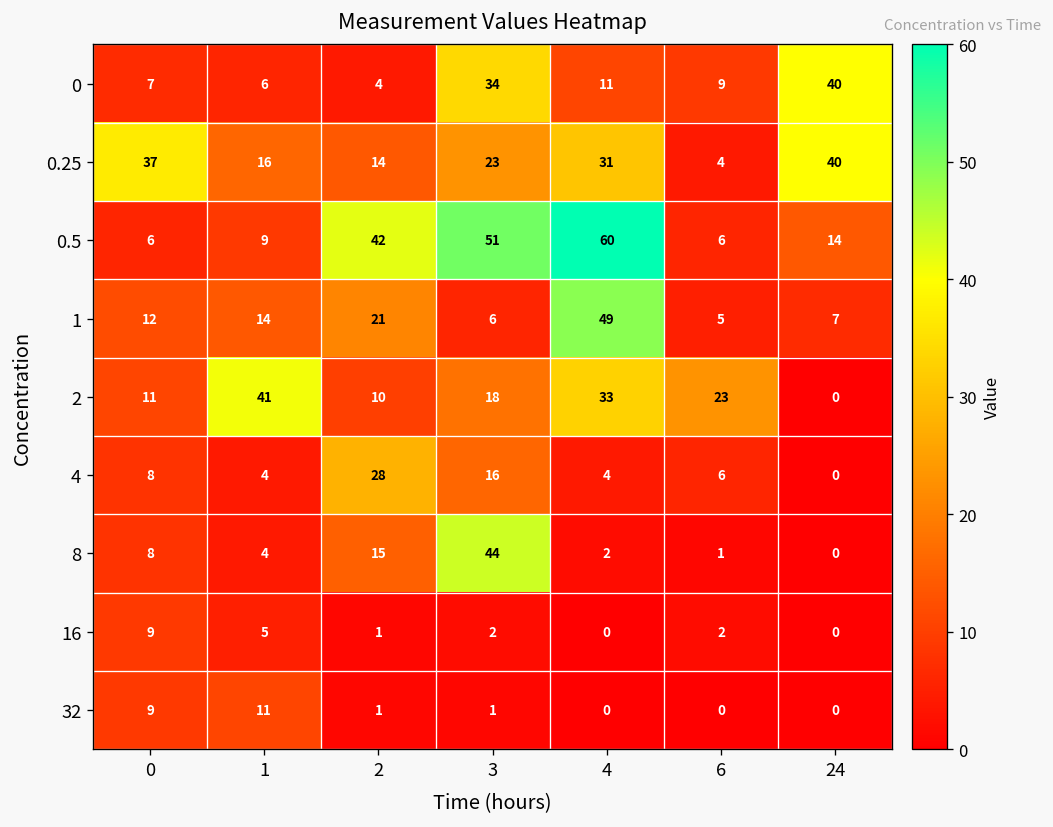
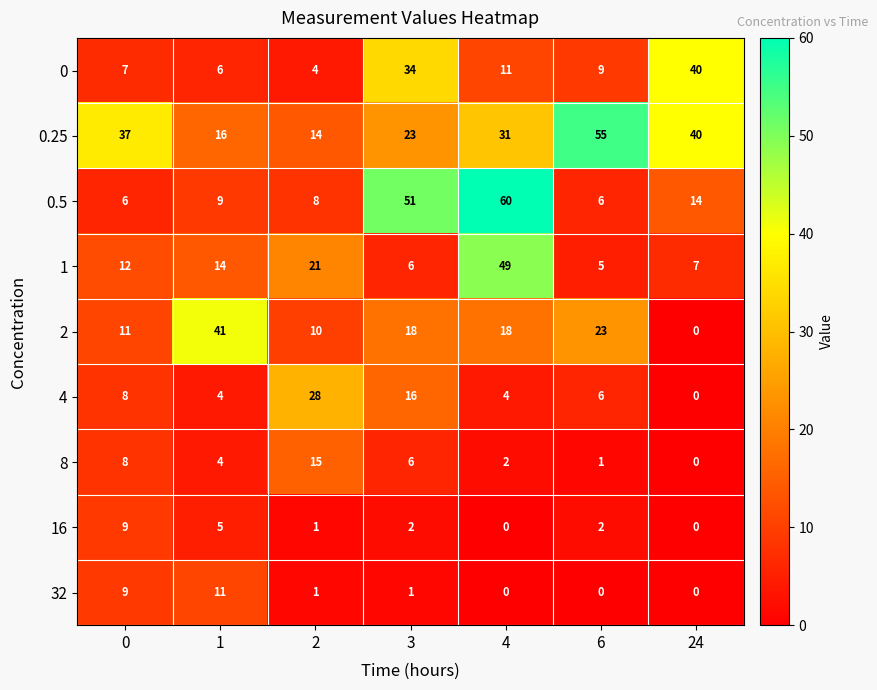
  {
    "0": {
      "0": 7,
      "1": 6,
      "2": 4,
      "3": 34,
      "4": 11,
      "6": 9,
      "24": 40
    },
    "0.25": {
      "0": 37,
      "1": 16,
      "2": 14,
      "3": 23,
      "4": 31,
-     "6": 4,
+     "6": 55,
      "24": 40
    },
    "0.5": {
      "0": 6,
      "1": 9,
-     "2": 42,
+     "2": 8,
      "3": 51,
      "4": 60,
      "6": 6,
      "24": 14
    },
    "1": {
      "0": 12,
      "1": 14,
      "2": 21,
      "3": 6,
      "4": 49,
      "6": 5,
      "24": 7
    },
    "2": {
      "0": 11,
      "1": 41,
      "2": 10,
      "3": 18,
-     "4": 33,
+     "4": 18,
      "6": 23,
      "24": 0
    },
    "4": {
      "0": 8,
      "1": 4,
      "2": 28,
      "3": 16,
      "4": 4,
      "6": 6,
      "24": 0
    },
    "8": {
      "0": 8,
      "1": 4,
      "2": 15,
-     "3": 44,
+     "3": 6,
      "4": 2,
      "6": 1,
      "24": 0
    },
    "16": {
      "0": 9,
      "1": 5,
      "2": 1,
      "3": 2,
      "4": 0,
      "6": 2,
      "24": 0
    },
    "32": {
      "0": 9,
      "1": 11,
      "2": 1,
      "3": 1,
      "4": 0,
      "6": 0,
      "24": 0
    }
  }
